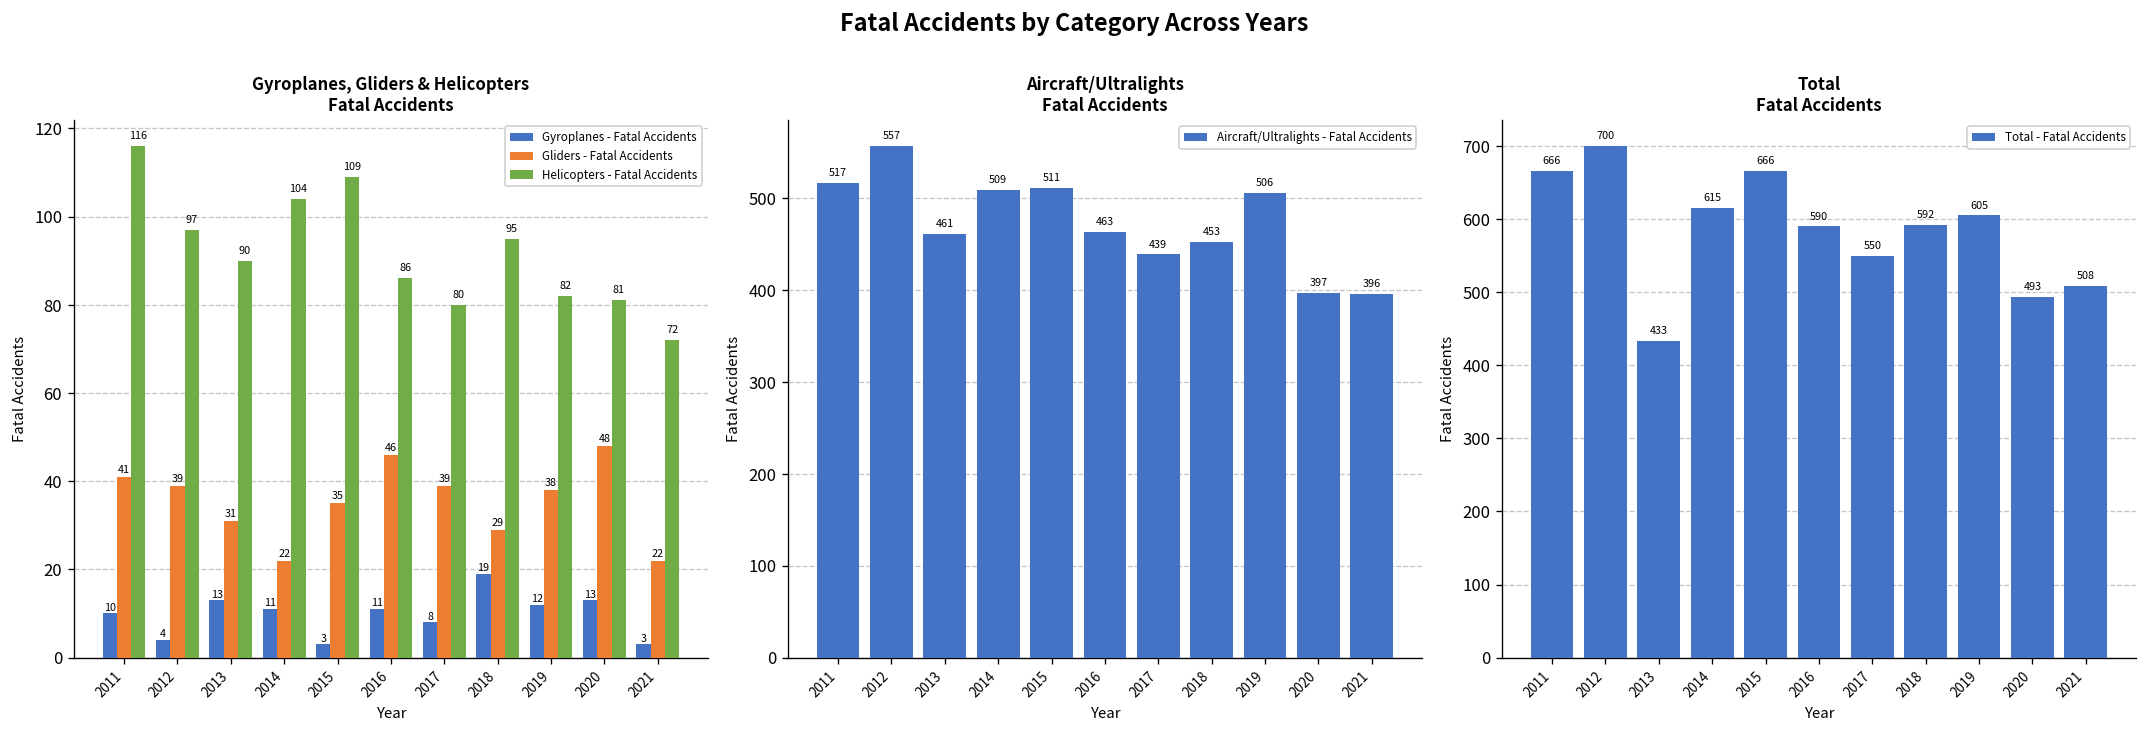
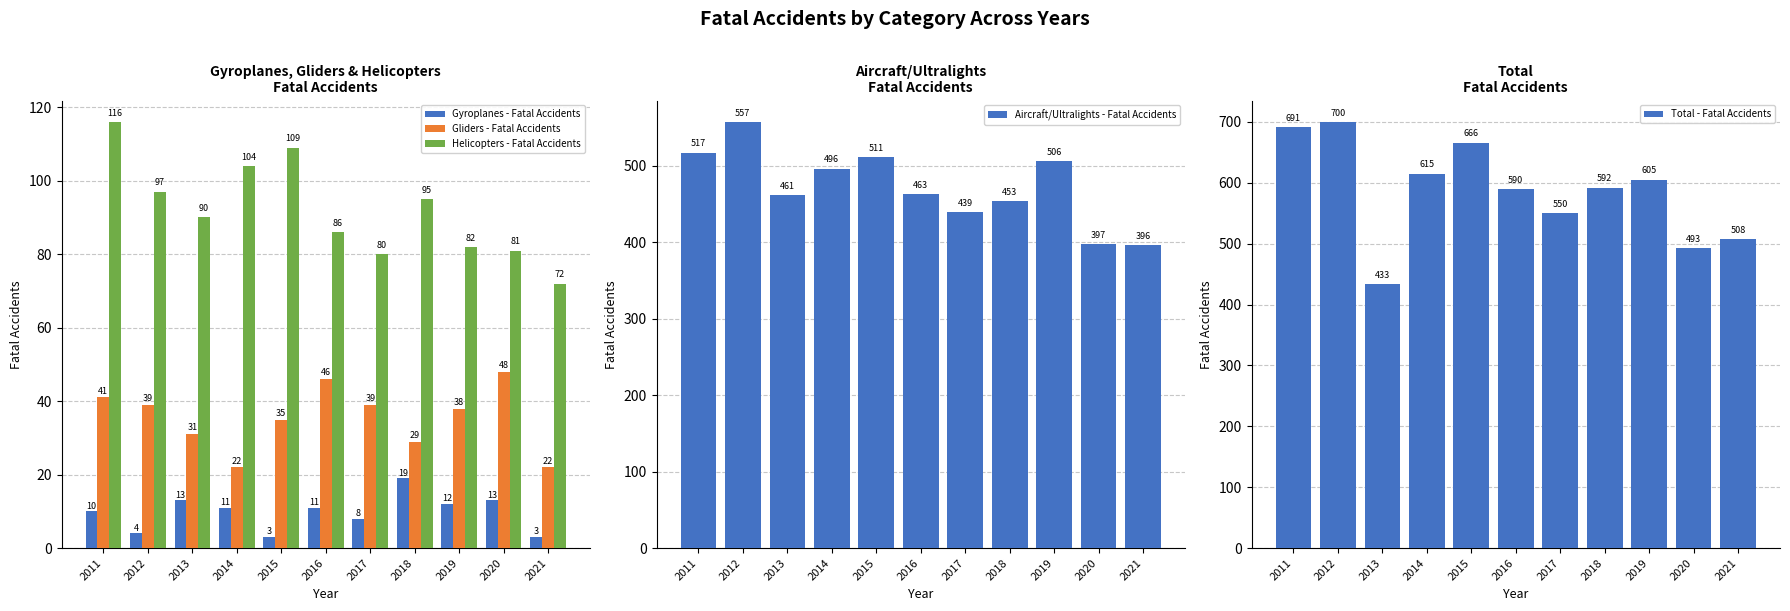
  {
    "Gyroplanes, Gliders & Helicopters Fatal Accidents": {
      "Gyroplanes - Fatal Accidents": {
        "2011": 10,
        "2012": 4,
        "2013": 13,
        "2014": 11,
        "2015": 3,
        "2016": 11,
        "2017": 8,
        "2018": 19,
        "2019": 12,
        "2020": 13,
        "2021": 3
      },
      "Gliders - Fatal Accidents": {
        "2011": 41,
        "2012": 39,
        "2013": 31,
        "2014": 22,
        "2015": 35,
        "2016": 46,
        "2017": 39,
        "2018": 29,
        "2019": 38,
        "2020": 48,
        "2021": 22
      },
      "Helicopters - Fatal Accidents": {
        "2011": 116,
        "2012": 97,
        "2013": 90,
        "2014": 104,
        "2015": 109,
        "2016": 86,
        "2017": 80,
        "2018": 95,
        "2019": 82,
        "2020": 81,
        "2021": 72
      }
    },
    "Aircraft/Ultralights Fatal Accidents": {
      "2011": 517,
      "2012": 557,
      "2013": 461,
-     "2014": 509,
+     "2014": 496,
      "2015": 511,
      "2016": 463,
      "2017": 439,
      "2018": 453,
      "2019": 506,
      "2020": 397,
      "2021": 396
    },
    "Total Fatal Accidents": {
-     "2011": 666,
+     "2011": 691,
      "2012": 700,
      "2013": 433,
      "2014": 615,
      "2015": 666,
      "2016": 590,
      "2017": 550,
      "2018": 592,
      "2019": 605,
      "2020": 493,
      "2021": 508
    }
  }
